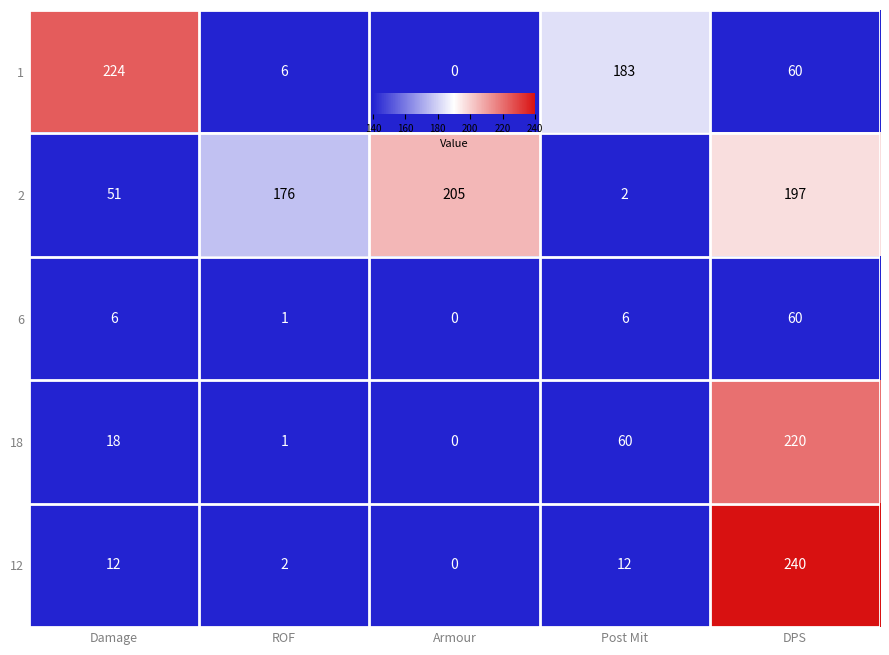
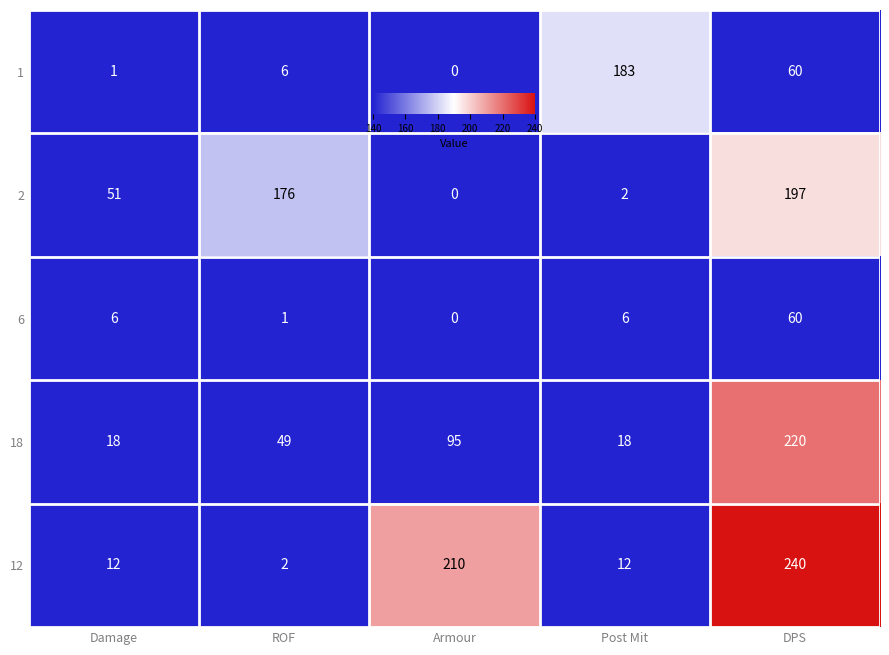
  {
    "1": {
-     "Damage": 224,
+     "Damage": 1,
      "ROF": 6,
      "Armour": 0,
      "Post Mit": 183,
      "DPS": 60
    },
    "2": {
      "Damage": 51,
      "ROF": 176,
-     "Armour": 205,
+     "Armour": 0,
      "Post Mit": 2,
      "DPS": 197
    },
    "6": {
      "Damage": 6,
      "ROF": 1,
      "Armour": 0,
      "Post Mit": 6,
      "DPS": 60
    },
    "18": {
      "Damage": 18,
-     "ROF": 1,
-     "Armour": 0,
-     "Post Mit": 60,
+     "ROF": 49,
+     "Armour": 95,
+     "Post Mit": 18,
      "DPS": 220
    },
    "12": {
      "Damage": 12,
      "ROF": 2,
-     "Armour": 0,
+     "Armour": 210,
      "Post Mit": 12,
      "DPS": 240
    }
  }
